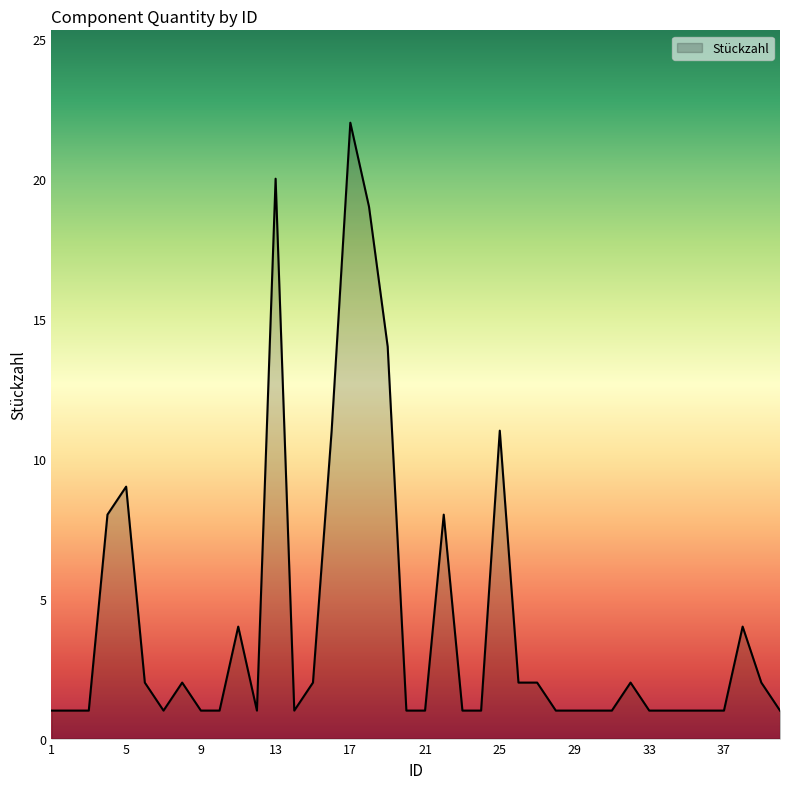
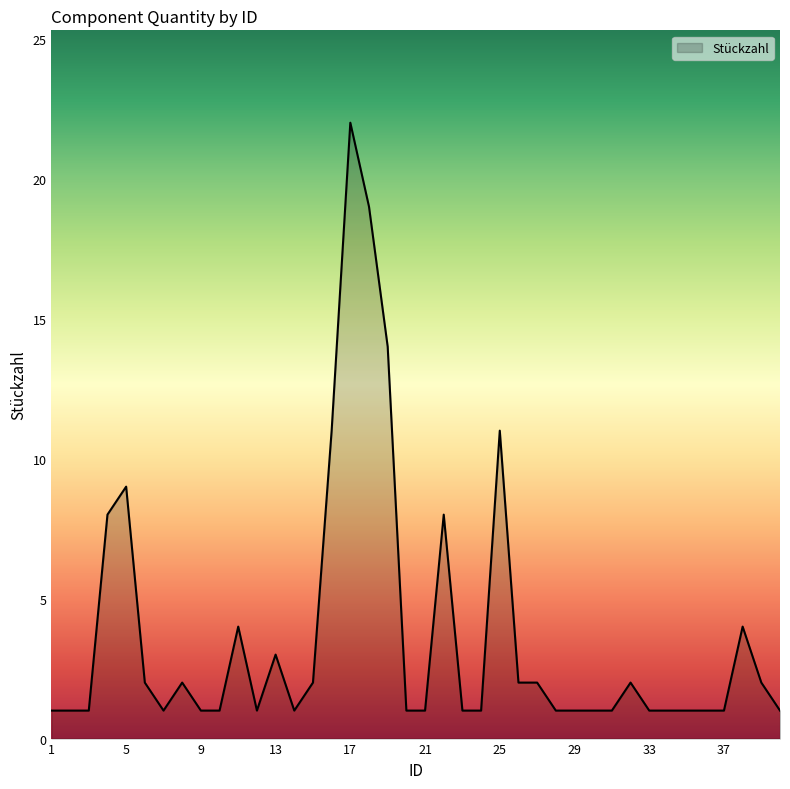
  {
    "1": 1,
    "5": 9,
    "9": 1,
-   "13": 20,
+   "13": 3,
    "17": 22,
    "21": 1,
    "25": 11,
    "29": 1,
    "33": 1,
    "37": 1
  }
